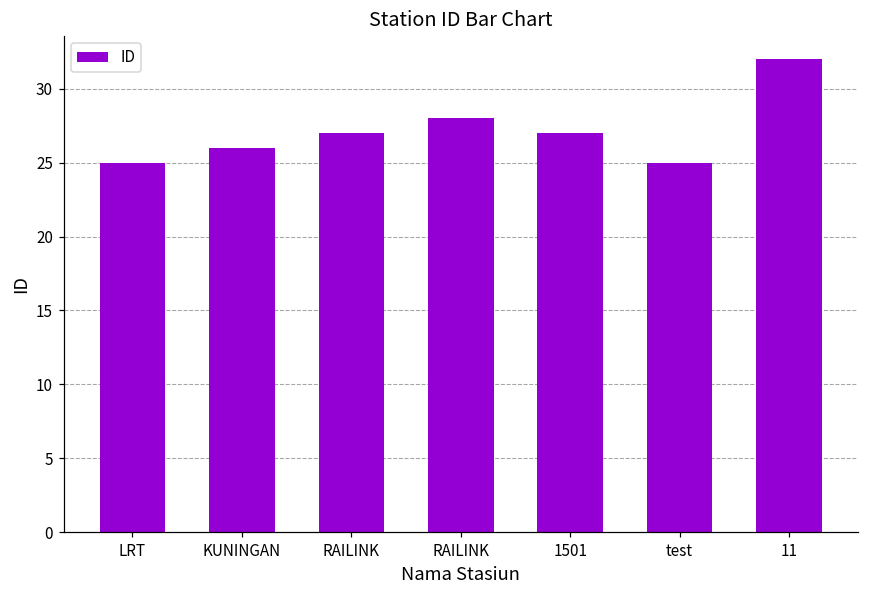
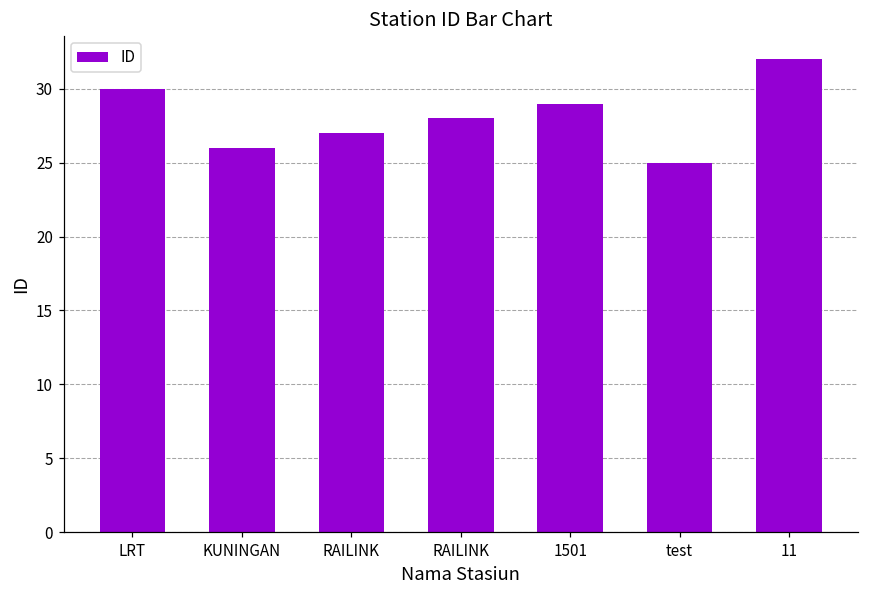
  {
-   "LRT": 25,
+   "LRT": 30,
    "KUNINGAN": 26,
-   "1501": 27,
+   "1501": 29,
    "test": 25,
    "11": 32
  }
